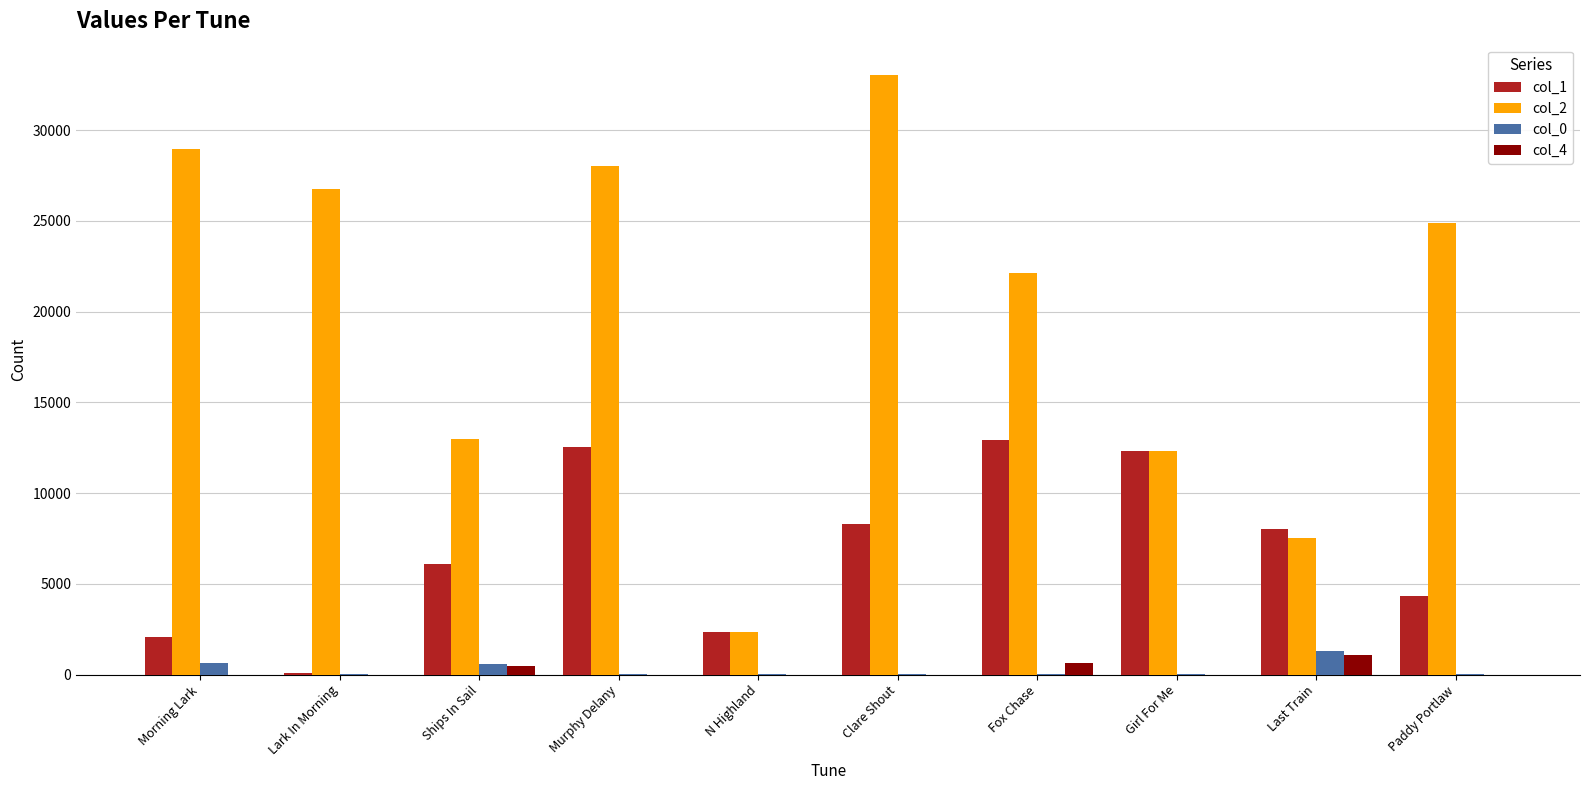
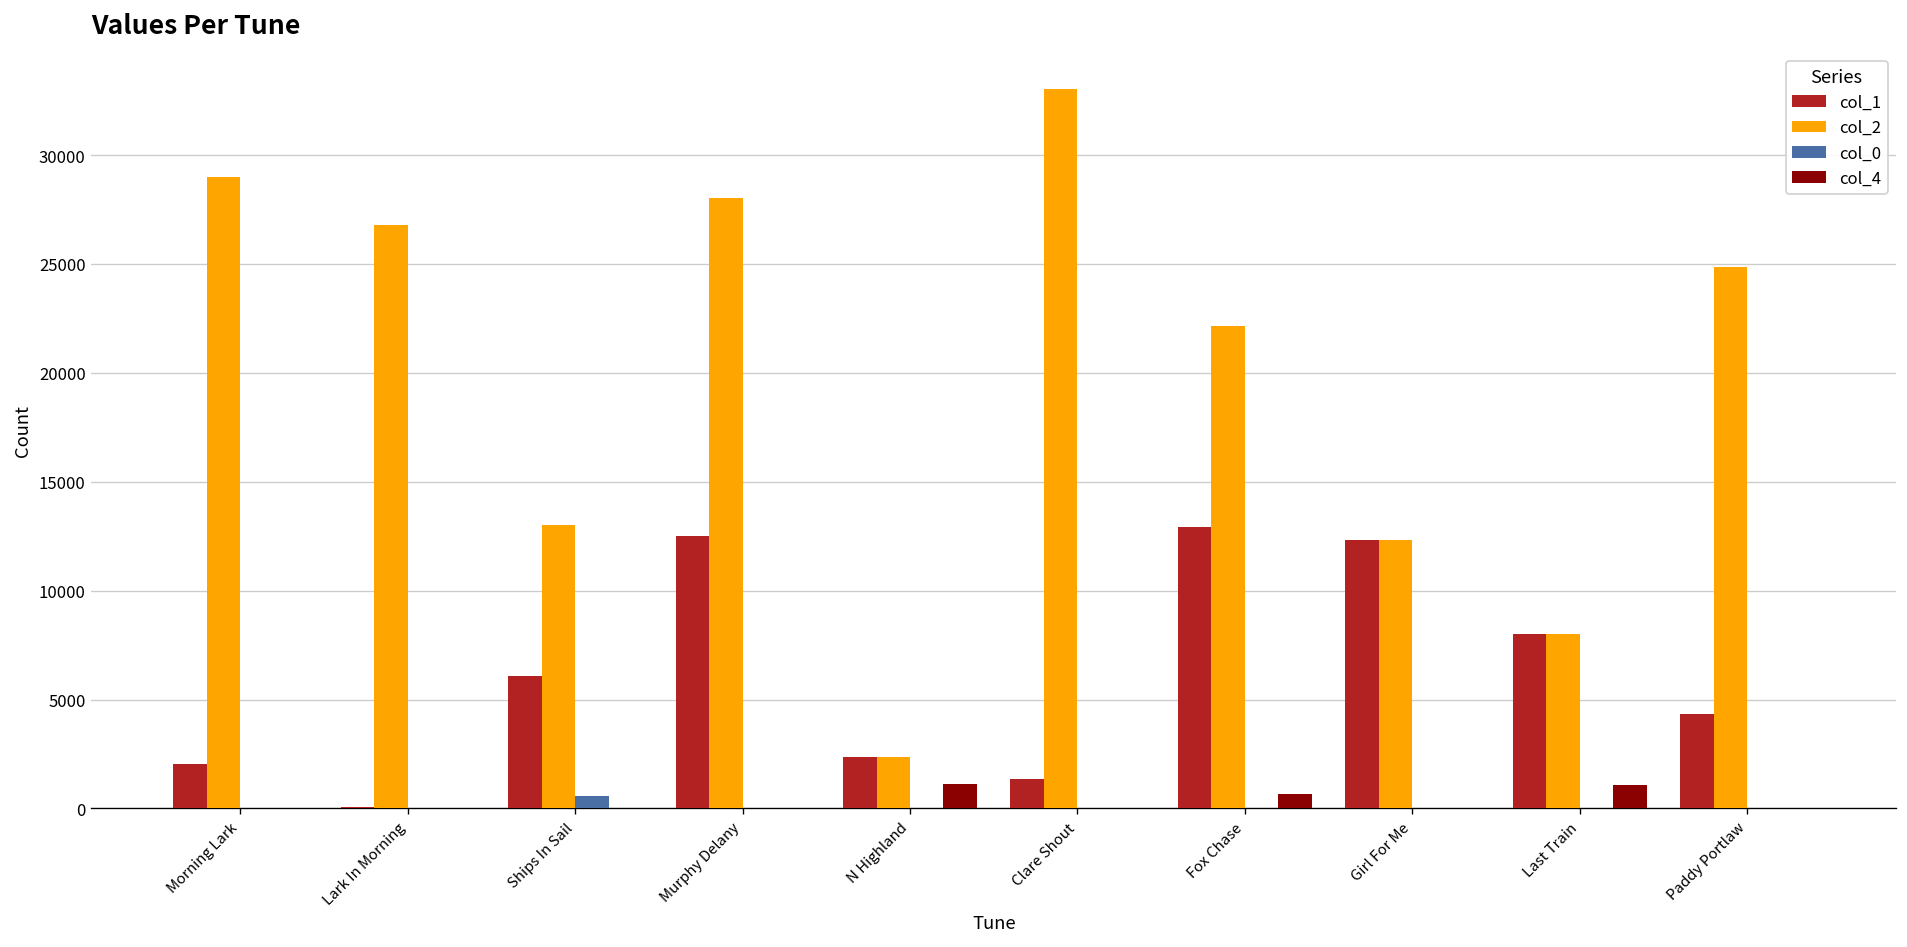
  {
    "col_1": {
      "Morning Lark": 2100,
      "Ships In Sail": 6100,
      "Murphy Delany": 12500,
      "N Highland": 2400,
-     "Clare Shout": 8300,
+     "Clare Shout": 1300,
      "Fox Chase": 12900,
      "Girl For Me": 12300,
      "Last Train": 8000,
      "Paddy Portlaw": 4300
    },
    "col_2": {
      "Morning Lark": 29000,
      "Lark In Morning": 26800,
      "Ships In Sail": 13000,
      "Murphy Delany": 28000,
      "N Highland": 2400,
      "Clare Shout": 33100,
      "Fox Chase": 22100,
      "Girl For Me": 12300,
-     "Last Train": 7500,
+     "Last Train": 8000,
      "Paddy Portlaw": 24900
    },
    "col_0": {
-     "Morning Lark": 600,
+     "Morning Lark": 0,
      "Ships In Sail": 600,
-     "Last Train": 1300
+     "Last Train": 0
    },
    "col_4": {
      "Lark In Morning": 0,
-     "Ships In Sail": 500,
+     "Ships In Sail": 0,
      "Murphy Delany": 0,
-     "N Highland": 0,
+     "N Highland": 1100,
      "Clare Shout": 0,
      "Fox Chase": 700,
      "Girl For Me": 0,
      "Last Train": 1100,
      "Paddy Portlaw": 0
    }
  }
